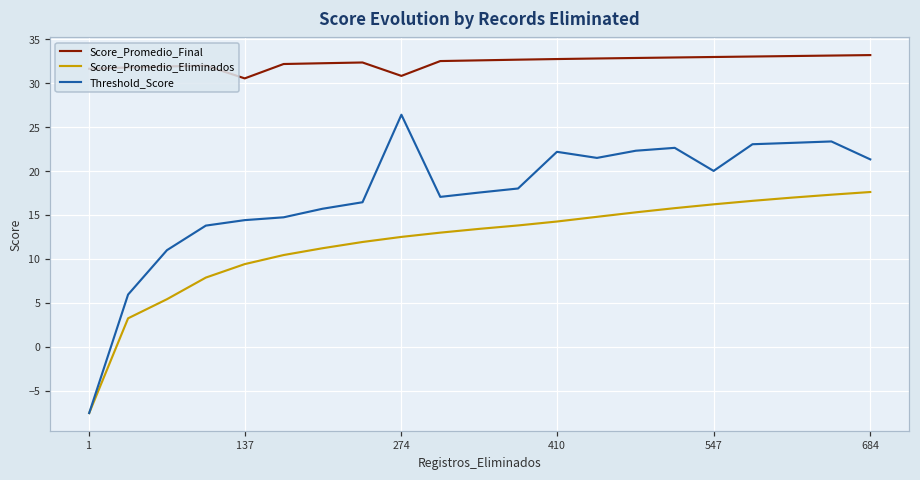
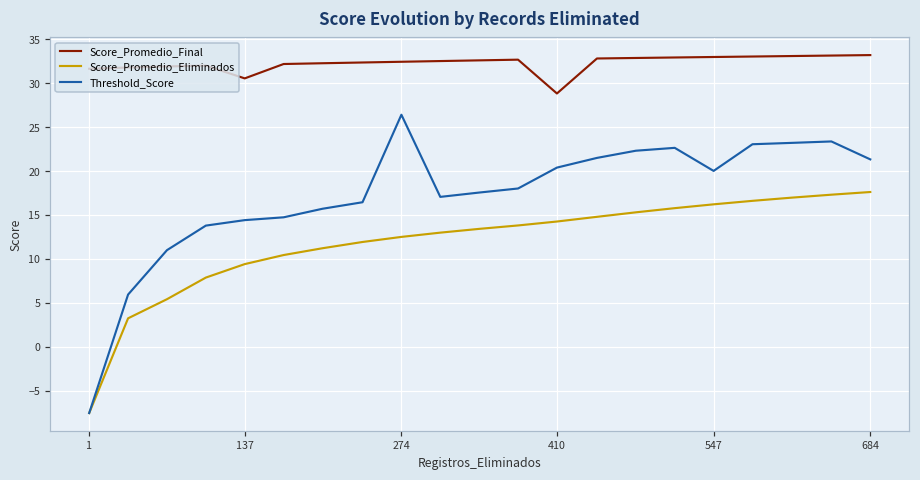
  {
    "Score_Promedio_Final": {
      "137": 31,
-     "274": 31,
-     "410": 33,
+     "274": 32,
+     "410": 29,
      "547": 33,
      "684": 33
    },
    "Score_Promedio_Eliminados": {
      "137": 9,
      "274": 13,
      "410": 14,
      "547": 16,
      "684": 18
    },
    "Threshold_Score": {
      "137": 14,
      "274": 26,
-     "410": 22,
+     "410": 20,
      "547": 20,
      "684": 21
    }
  }
